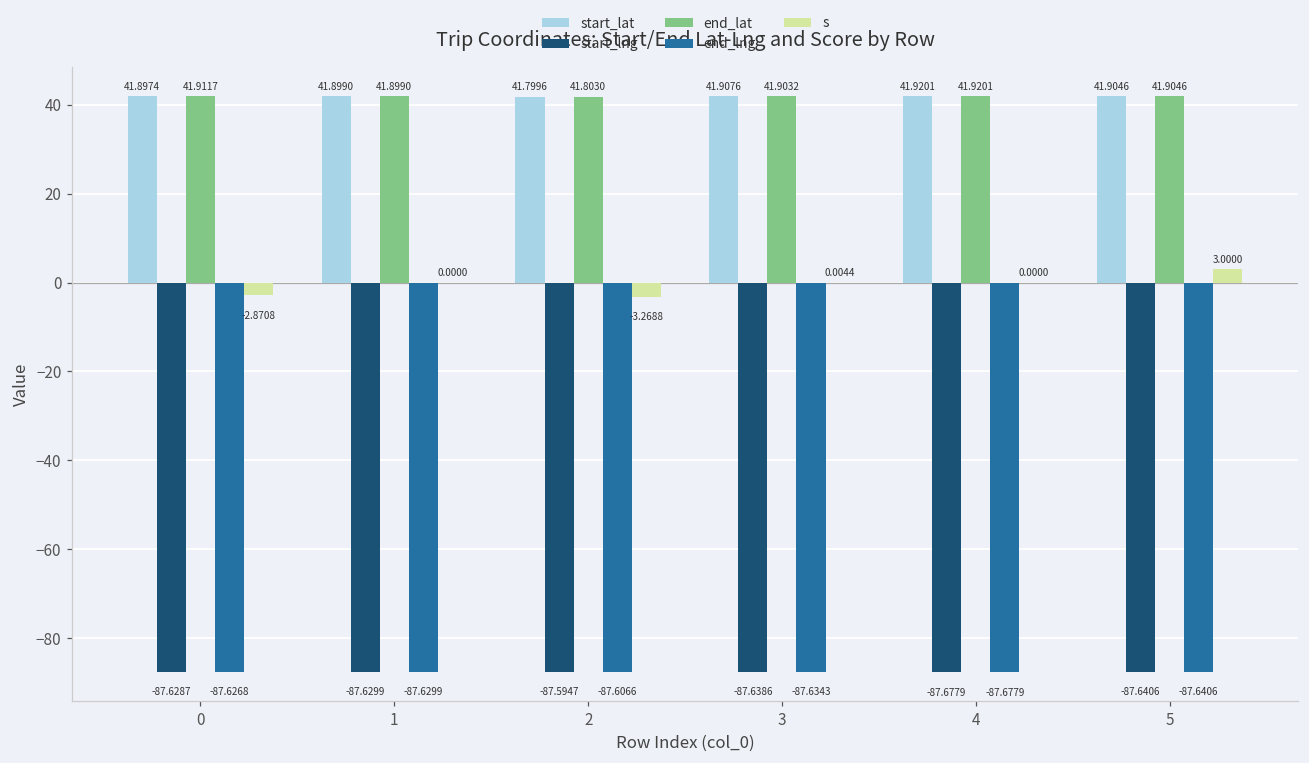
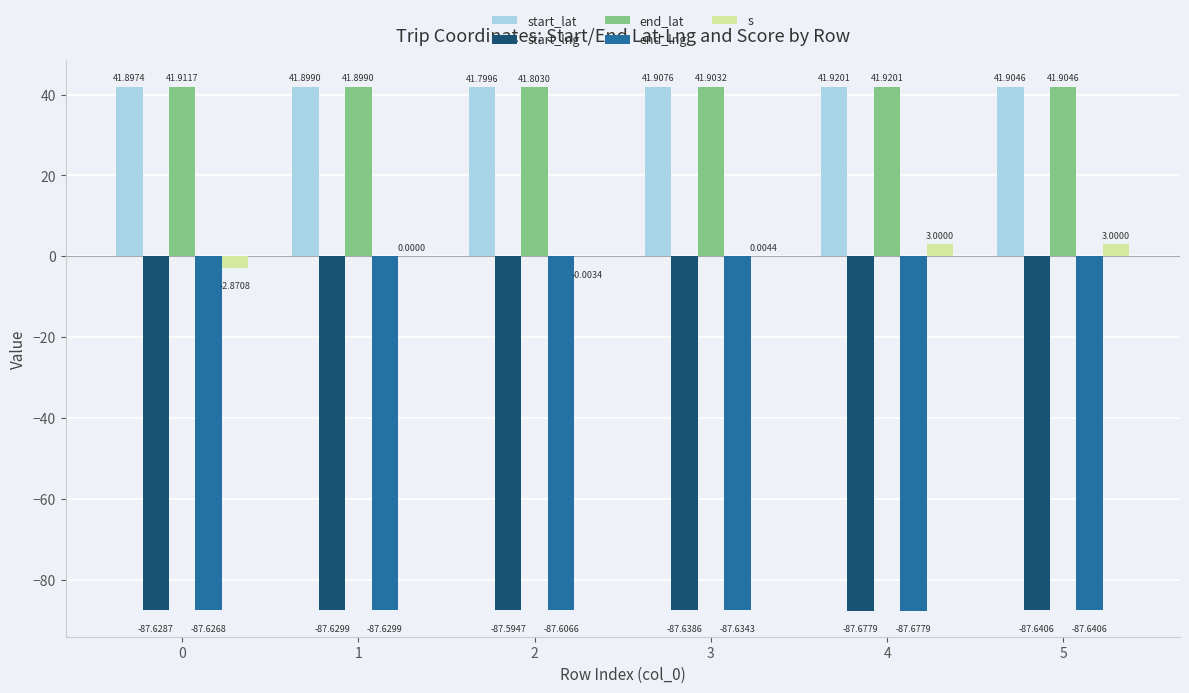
  {
    "start_lat": {
      "0": 41.8974,
      "1": 41.8990,
      "2": 41.7996,
      "3": 41.9076,
      "4": 41.9201,
      "5": 41.9046
    },
    "end_lat": {
      "0": 41.9117,
      "1": 41.8990,
      "2": 41.8030,
      "3": 41.9032,
      "4": 41.9201,
      "5": 41.9046
    },
    "s": {
      "0": -2.8708,
      "1": 0.0000,
-     "2": -3.2688,
+     "2": -0.0034,
      "3": 0.0044,
-     "4": 0.0000,
+     "4": 3.0000,
      "5": 3.0000
    }
  }
